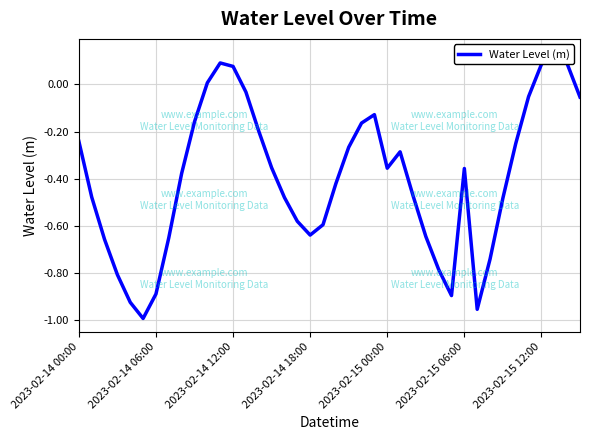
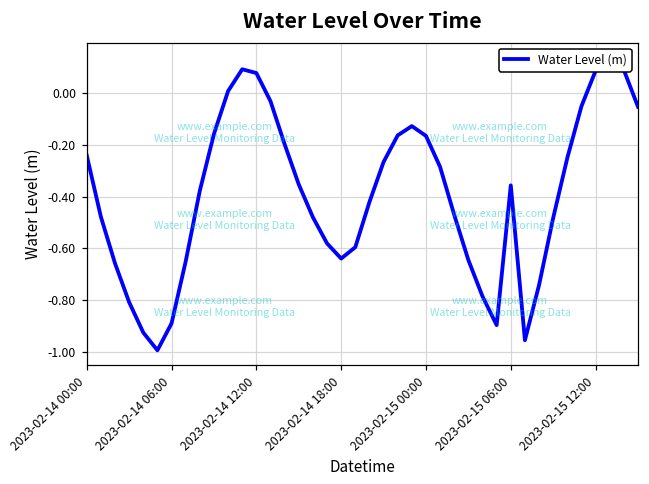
  {
    "2023-02-14 00:00": -0.24,
    "2023-02-14 06:00": -0.89,
    "2023-02-14 12:00": 0.08,
    "2023-02-14 18:00": -0.64,
-   "2023-02-15 00:00": -0.36,
+   "2023-02-15 00:00": -0.17,
    "2023-02-15 06:00": -0.36
  }
